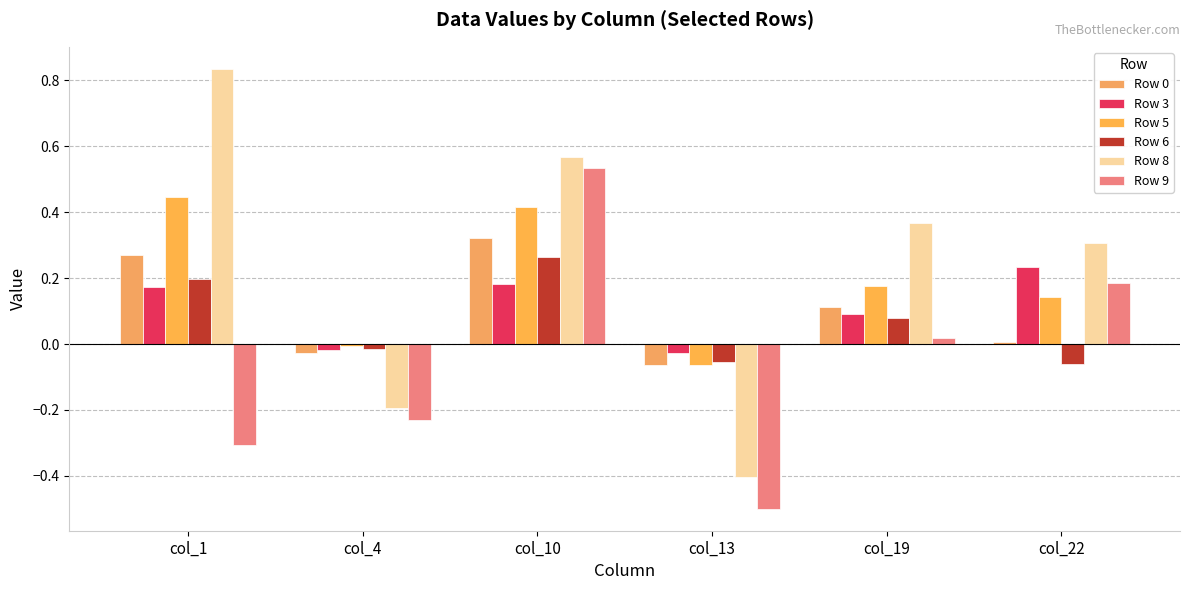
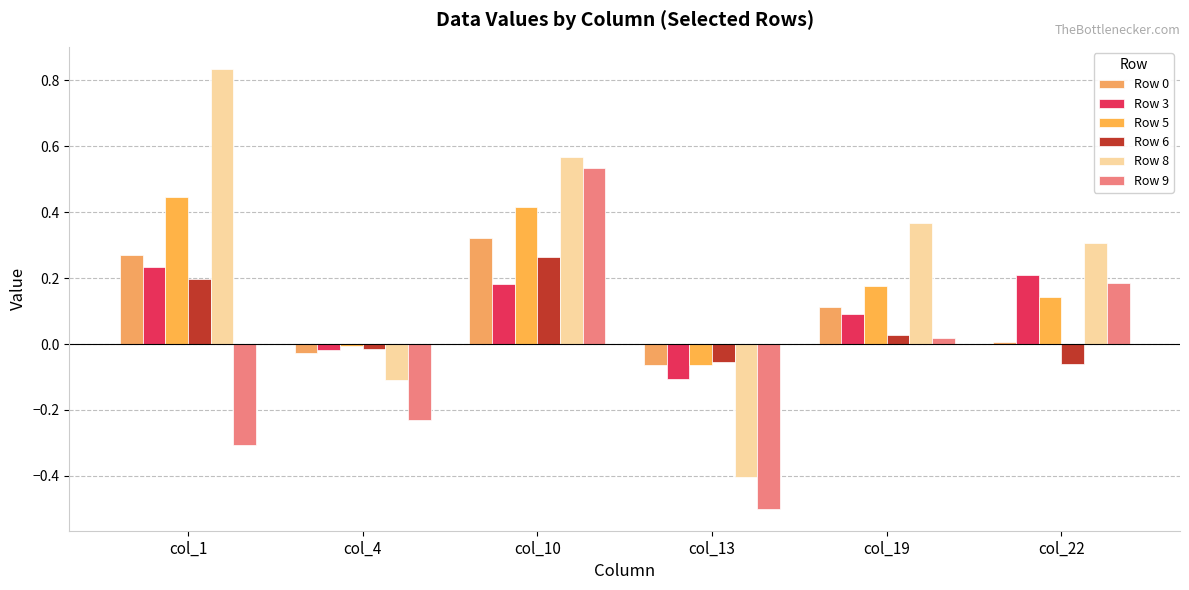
  {
    "Row 3": {
-     "col_1": 0.17,
+     "col_1": 0.23,
      "col_4": -0.02,
      "col_10": 0.18,
-     "col_13": -0.03,
+     "col_13": -0.10,
      "col_19": 0.09,
-     "col_22": 0.23
+     "col_22": 0.21
    },
    "Row 6": {
      "col_1": 0.20,
      "col_4": -0.02,
      "col_10": 0.27,
      "col_13": -0.05,
-     "col_19": 0.08,
+     "col_19": 0.03,
      "col_22": -0.06
    },
    "Row 8": {
      "col_1": 0.83,
-     "col_4": -0.19,
+     "col_4": -0.11,
      "col_10": 0.57,
      "col_13": -0.40,
      "col_19": 0.37,
      "col_22": 0.31
    }
  }
